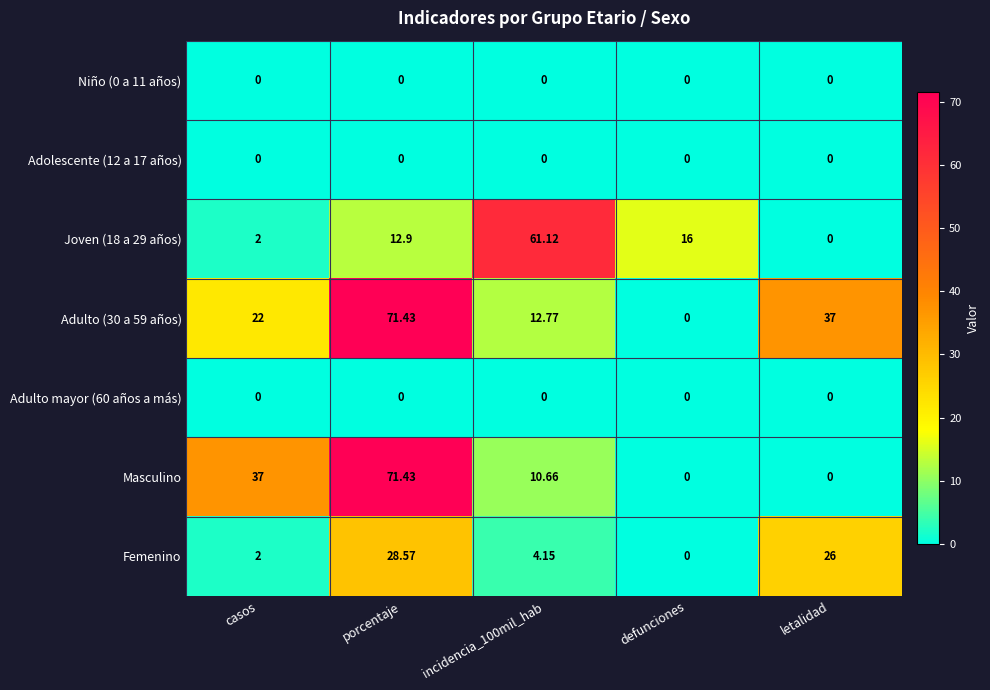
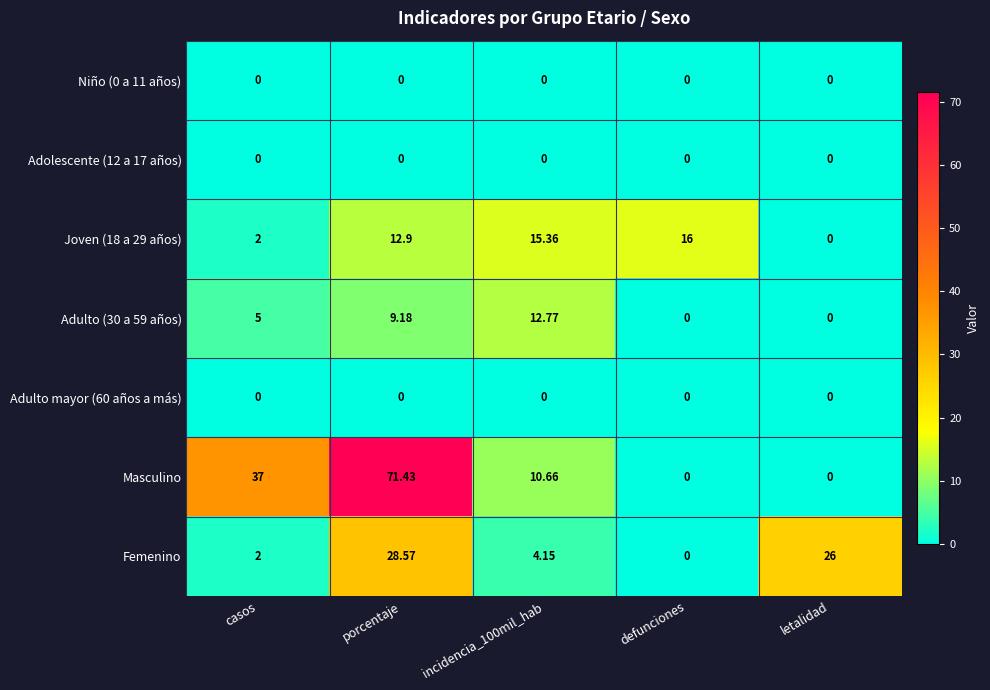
  {
    "Niño (0 a 11 años)": {
      "casos": 0,
      "porcentaje": 0,
      "incidencia_100mil_hab": 0,
      "defunciones": 0,
      "letalidad": 0
    },
    "Adolescente (12 a 17 años)": {
      "casos": 0,
      "porcentaje": 0,
      "incidencia_100mil_hab": 0,
      "defunciones": 0,
      "letalidad": 0
    },
    "Joven (18 a 29 años)": {
      "casos": 2,
      "porcentaje": 12.9,
-     "incidencia_100mil_hab": 61.12,
+     "incidencia_100mil_hab": 15.36,
      "defunciones": 16,
      "letalidad": 0
    },
    "Adulto (30 a 59 años)": {
-     "casos": 22,
-     "porcentaje": 71.43,
+     "casos": 5,
+     "porcentaje": 9.18,
      "incidencia_100mil_hab": 12.77,
      "defunciones": 0,
-     "letalidad": 37
+     "letalidad": 0
    },
    "Adulto mayor (60 años a más)": {
      "casos": 0,
      "porcentaje": 0,
      "incidencia_100mil_hab": 0,
      "defunciones": 0,
      "letalidad": 0
    },
    "Masculino": {
      "casos": 37,
      "porcentaje": 71.43,
      "incidencia_100mil_hab": 10.66,
      "defunciones": 0,
      "letalidad": 0
    },
    "Femenino": {
      "casos": 2,
      "porcentaje": 28.57,
      "incidencia_100mil_hab": 4.15,
      "defunciones": 0,
      "letalidad": 26
    }
  }
